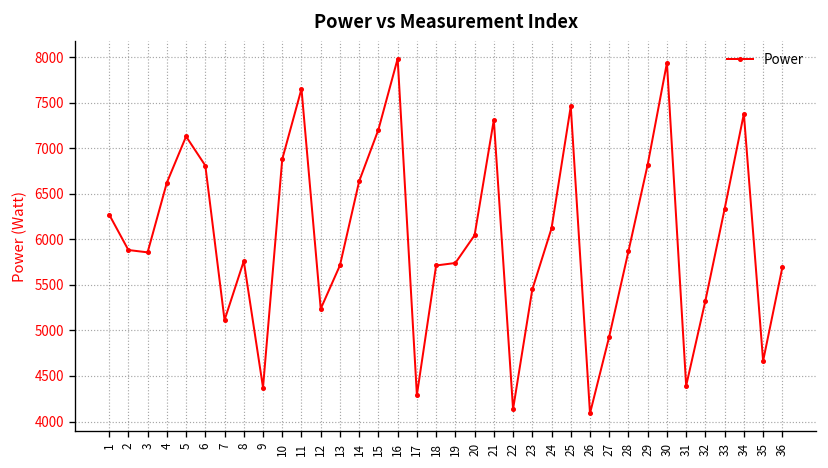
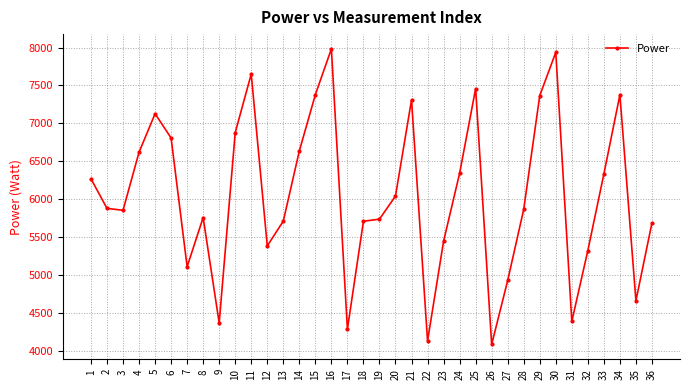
  {
    "1": 6300,
    "2": 5900,
    "3": 5900,
    "4": 6600,
    "5": 7100,
    "6": 6800,
    "7": 5100,
    "8": 5800,
    "9": 4400,
    "10": 6900,
    "11": 7700,
-   "12": 5200,
+   "12": 5400,
    "13": 5700,
    "14": 6600,
-   "15": 7200,
+   "15": 7400,
    "16": 8000,
    "17": 4300,
    "18": 5700,
    "19": 5700,
    "20": 6000,
    "21": 7300,
    "22": 4100,
    "23": 5400,
-   "24": 6100,
+   "24": 6300,
    "25": 7500,
    "26": 4100,
    "27": 4900,
    "28": 5900,
-   "29": 6800,
+   "29": 7400,
    "30": 7900,
    "31": 4400,
    "32": 5300,
    "33": 6300,
    "34": 7400,
    "35": 4700,
    "36": 5700
  }
